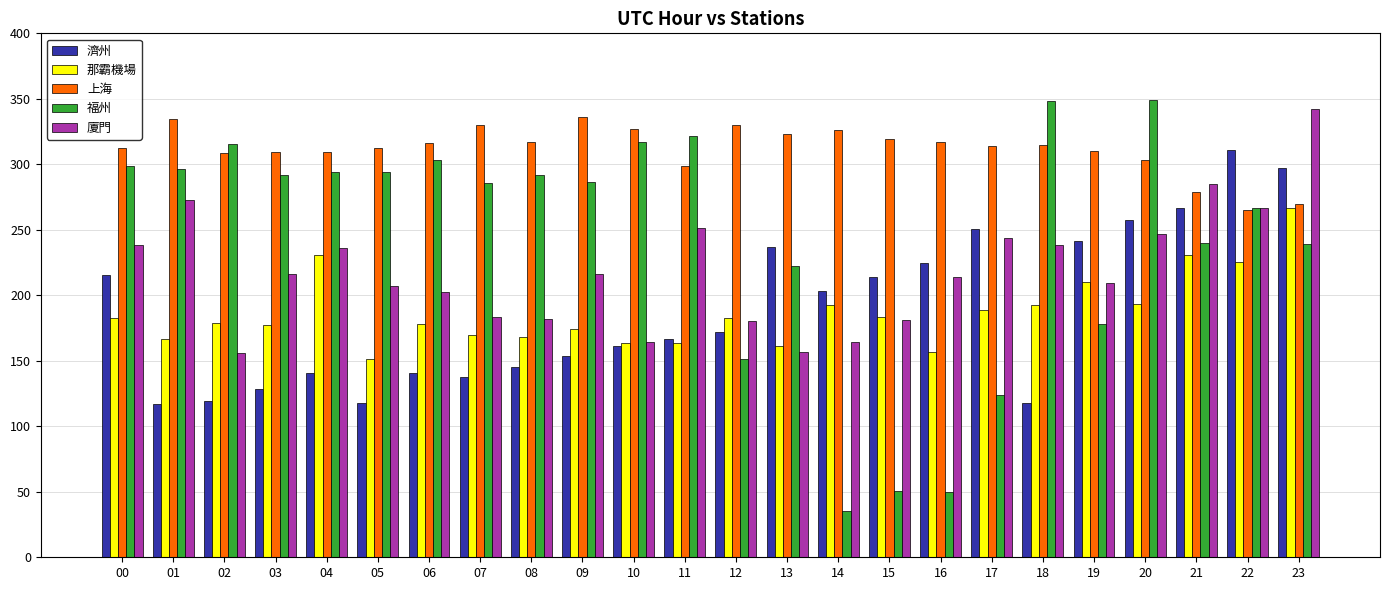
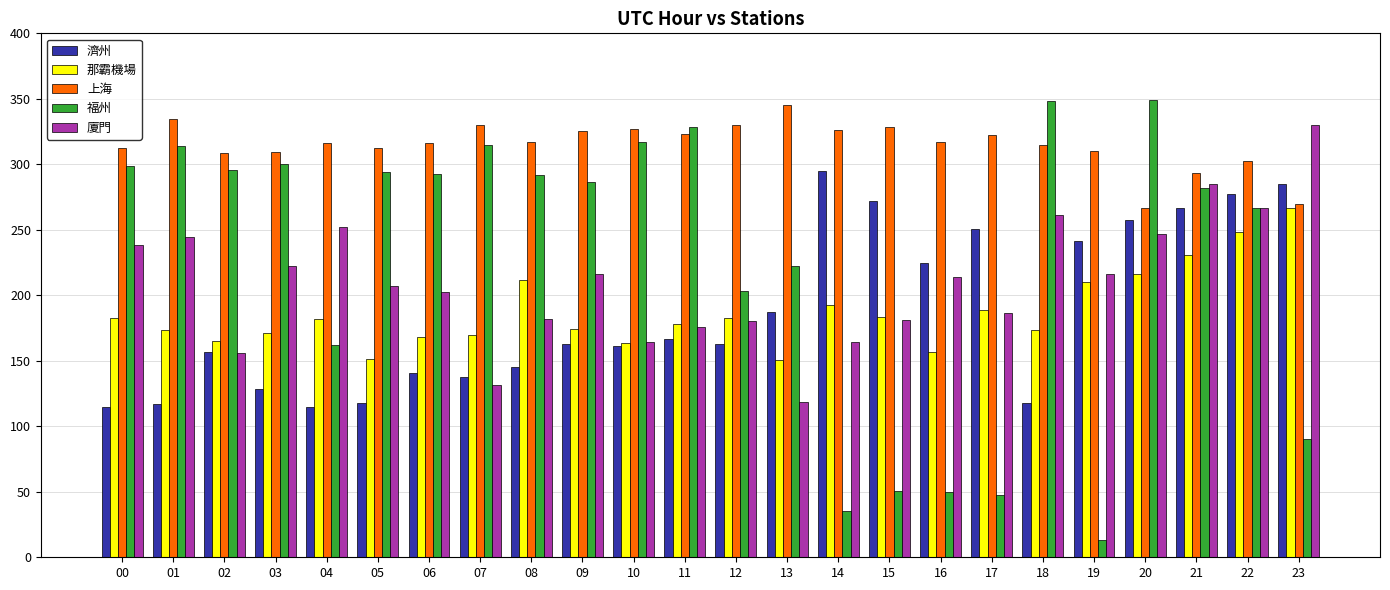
  {
    "濟州": {
-     "00": 215,
+     "00": 115,
      "01": 117,
-     "02": 120,
+     "02": 156,
      "03": 128,
-     "04": 141,
+     "04": 114,
      "05": 118,
      "06": 140,
      "07": 137,
      "08": 146,
-     "09": 154,
+     "09": 163,
      "10": 161,
      "11": 167,
-     "12": 172,
-     "13": 237,
-     "14": 204,
-     "15": 214,
+     "12": 163,
+     "13": 188,
+     "14": 295,
+     "15": 272,
      "16": 225,
      "17": 251,
      "18": 118,
      "19": 241,
      "20": 257,
      "21": 267,
-     "22": 311,
-     "23": 297
+     "22": 278,
+     "23": 285
    },
    "那霸機場": {
      "00": 183,
-     "01": 167,
-     "02": 179,
-     "03": 177,
-     "04": 231,
+     "01": 174,
+     "02": 165,
+     "03": 171,
+     "04": 182,
      "05": 152,
-     "06": 178,
+     "06": 168,
      "07": 170,
-     "08": 168,
+     "08": 211,
      "09": 174,
      "10": 164,
-     "11": 163,
+     "11": 178,
      "12": 183,
-     "13": 161,
+     "13": 151,
      "14": 192,
      "15": 183,
      "16": 157,
      "17": 189,
-     "18": 193,
+     "18": 174,
      "19": 210,
-     "20": 193,
+     "20": 216,
      "21": 231,
-     "22": 226,
+     "22": 249,
      "23": 266
    },
    "上海": {
      "00": 313,
      "01": 335,
      "02": 309,
      "03": 309,
-     "04": 310,
+     "04": 316,
      "05": 312,
      "06": 316,
      "07": 330,
      "08": 317,
-     "09": 336,
+     "09": 325,
      "10": 327,
-     "11": 299,
+     "11": 323,
      "12": 330,
-     "13": 323,
+     "13": 346,
      "14": 326,
-     "15": 319,
+     "15": 328,
      "16": 317,
-     "17": 314,
+     "17": 322,
      "18": 315,
      "19": 310,
-     "20": 303,
-     "21": 279,
-     "22": 265,
+     "20": 267,
+     "21": 293,
+     "22": 303,
      "23": 270
    },
    "福州": {
      "00": 299,
-     "01": 296,
-     "02": 316,
-     "03": 292,
-     "04": 294,
+     "01": 314,
+     "02": 296,
+     "03": 300,
+     "04": 162,
      "05": 294,
-     "06": 303,
-     "07": 286,
+     "06": 292,
+     "07": 314,
      "08": 292,
      "09": 286,
      "10": 317,
-     "11": 322,
-     "12": 151,
+     "11": 328,
+     "12": 203,
      "13": 222,
      "14": 35,
      "15": 51,
      "16": 50,
-     "17": 124,
+     "17": 47,
      "18": 349,
-     "19": 178,
+     "19": 13,
      "20": 349,
-     "21": 240,
+     "21": 282,
      "22": 267,
-     "23": 239
+     "23": 90
    },
    "廈門": {
      "00": 238,
-     "01": 273,
+     "01": 244,
      "02": 156,
-     "03": 217,
-     "04": 236,
+     "03": 223,
+     "04": 252,
      "05": 207,
      "06": 203,
-     "07": 184,
+     "07": 132,
      "08": 182,
      "09": 216,
      "10": 165,
-     "11": 251,
+     "11": 176,
      "12": 181,
-     "13": 157,
+     "13": 119,
      "14": 164,
      "15": 181,
      "16": 214,
-     "17": 243,
-     "18": 238,
-     "19": 210,
+     "17": 186,
+     "18": 262,
+     "19": 216,
      "20": 247,
      "21": 285,
      "22": 267,
-     "23": 342
+     "23": 330
    }
  }
